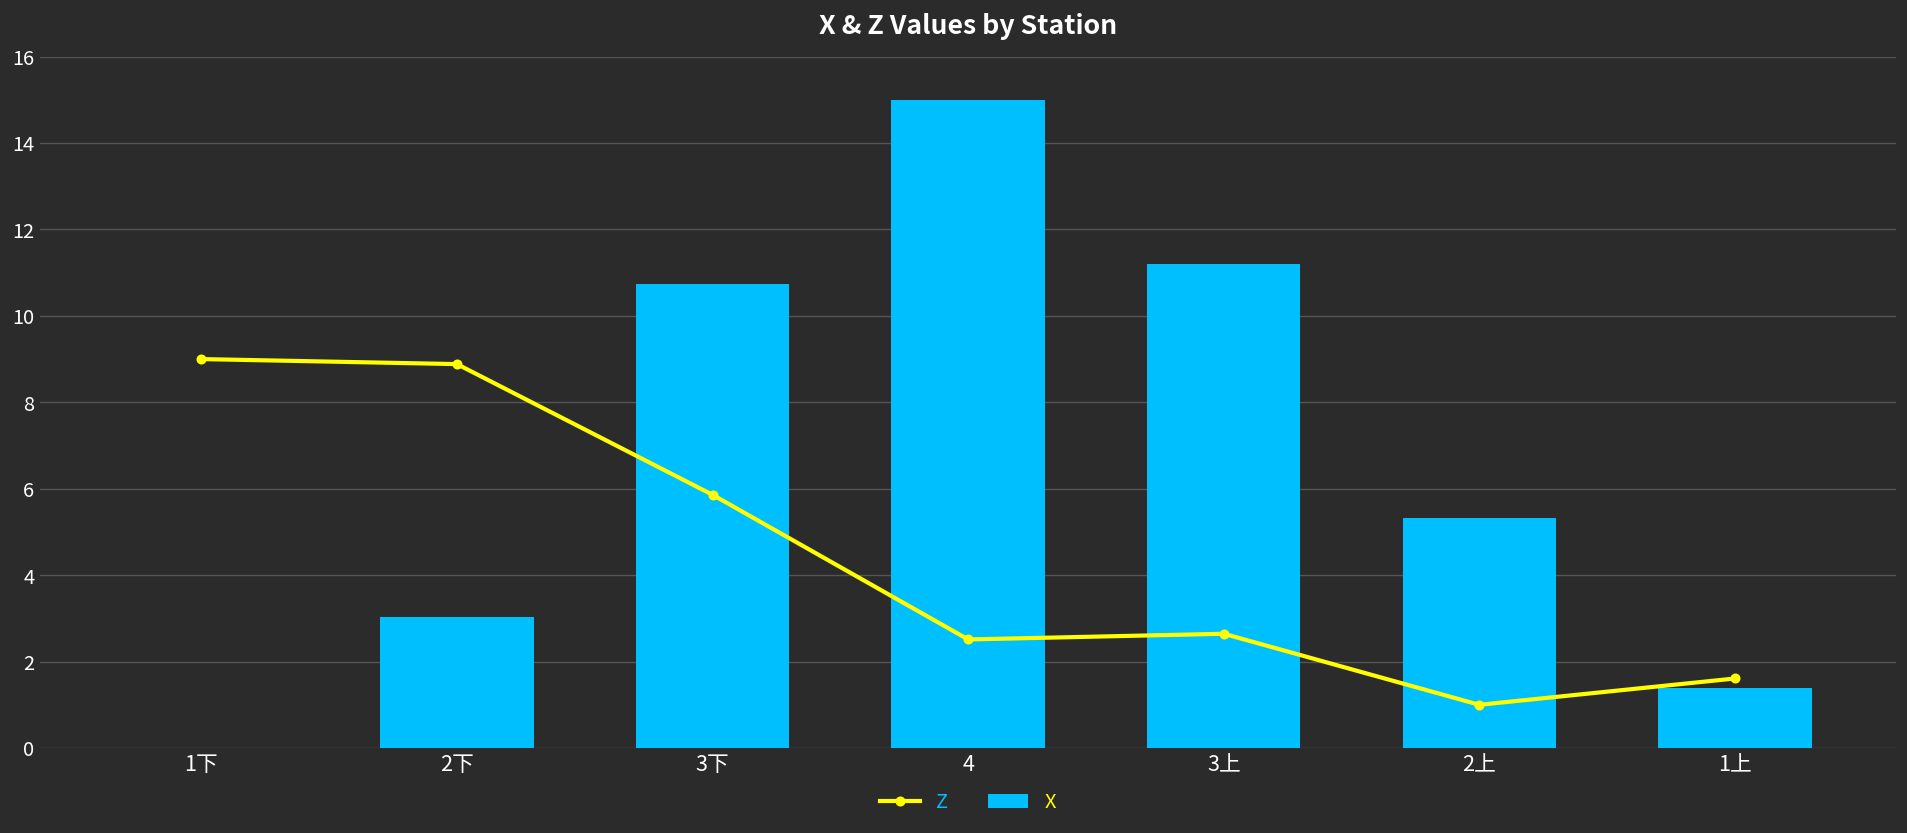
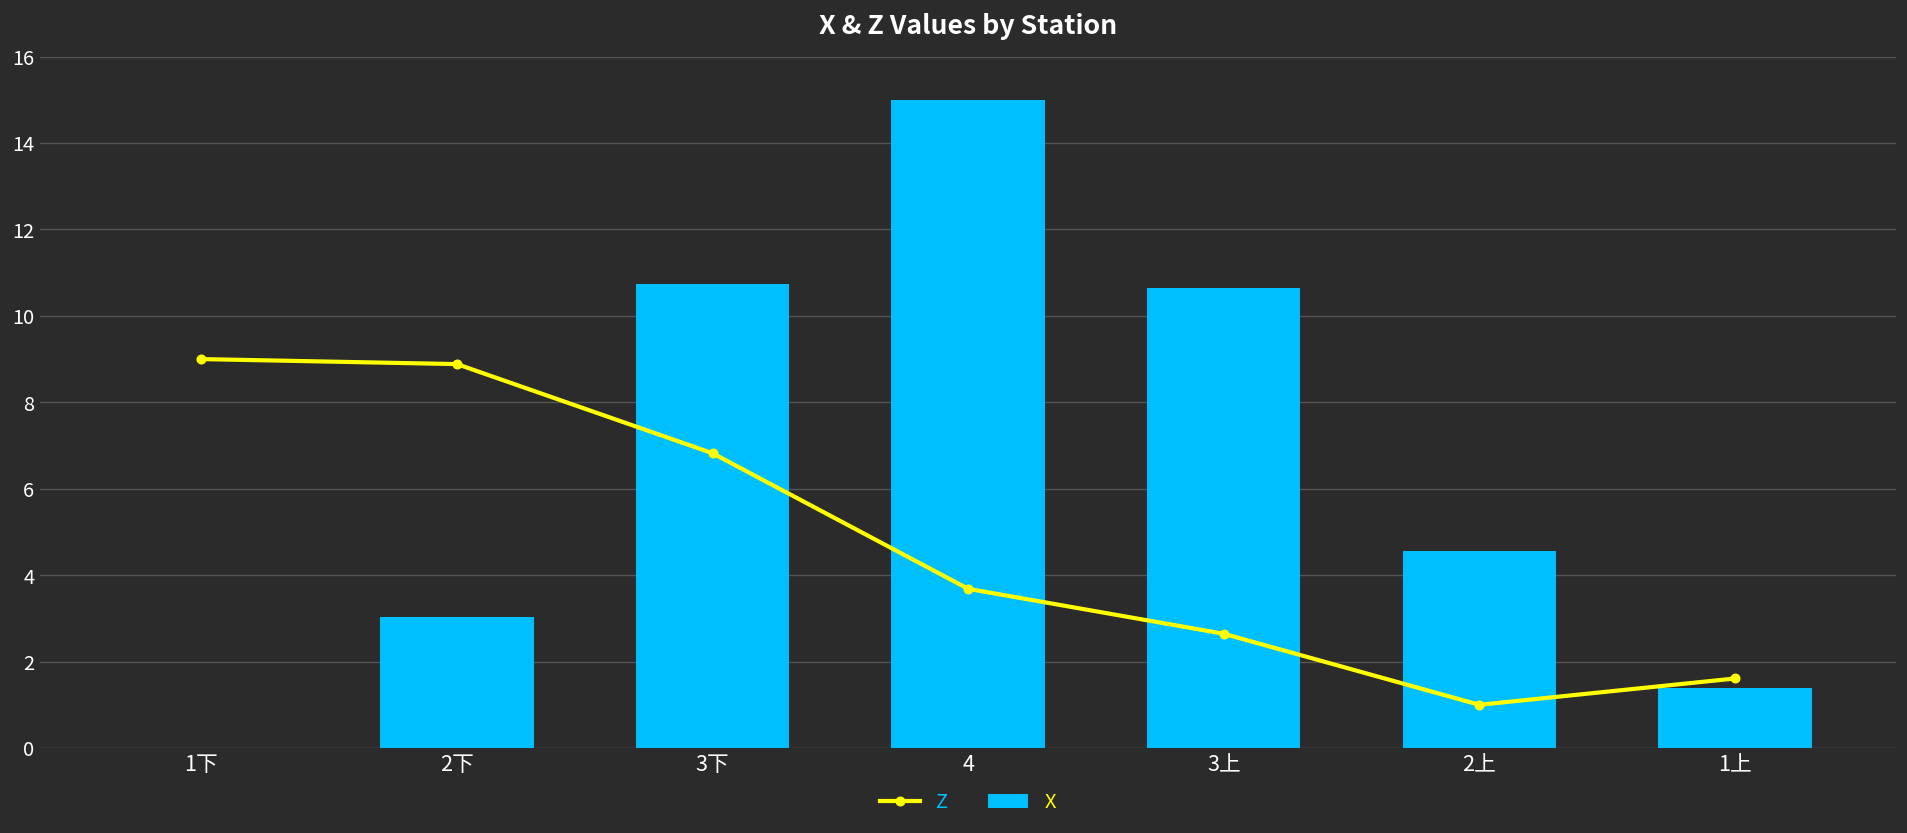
  {
    "Z": {
      "1下": 9.0,
      "2下": 8.9,
-     "3下": 5.9,
-     "4": 2.5,
+     "3下": 6.8,
+     "4": 3.7,
      "3上": 2.6,
      "2上": 1.0,
      "1上": 1.6
    },
    "X": {
      "1下": 0.0,
      "2下": 3.0,
      "3下": 10.7,
      "4": 15.0,
-     "3上": 11.2,
-     "2上": 5.3,
+     "3上": 10.6,
+     "2上": 4.6,
      "1上": 1.4
    }
  }
